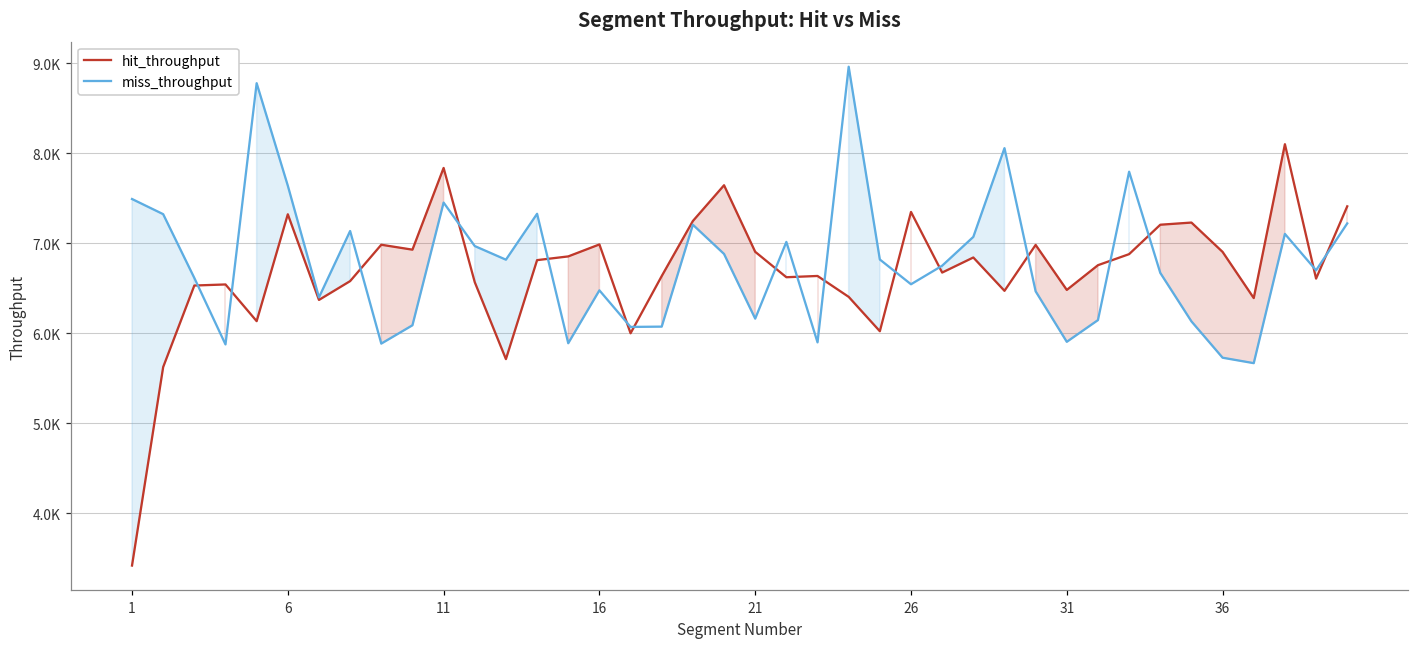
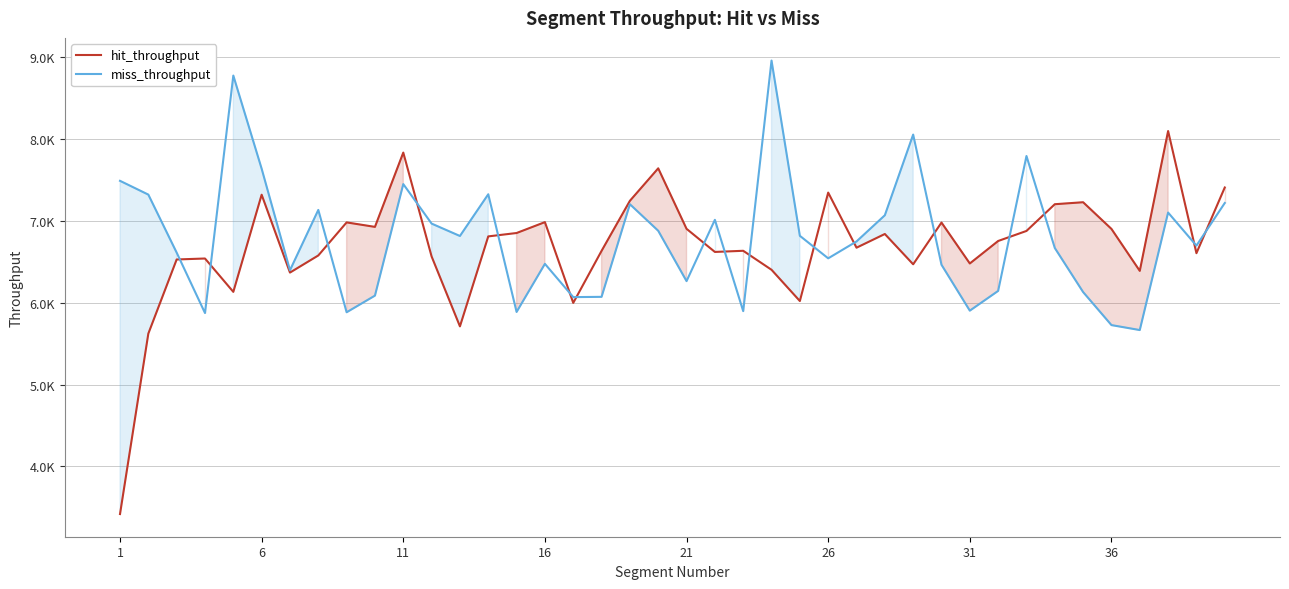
  {
    "hit_throughput": {
      "1": 3400,
      "6": 7300,
      "11": 7800,
      "16": 7000,
      "21": 6900,
      "26": 7300,
      "31": 6500,
      "36": 6900
    },
    "miss_throughput": {
      "1": 7500,
      "6": 7600,
      "11": 7500,
      "16": 6500,
-     "21": 6200,
+     "21": 6300,
      "26": 6500,
      "31": 5900,
      "36": 5700
    }
  }
